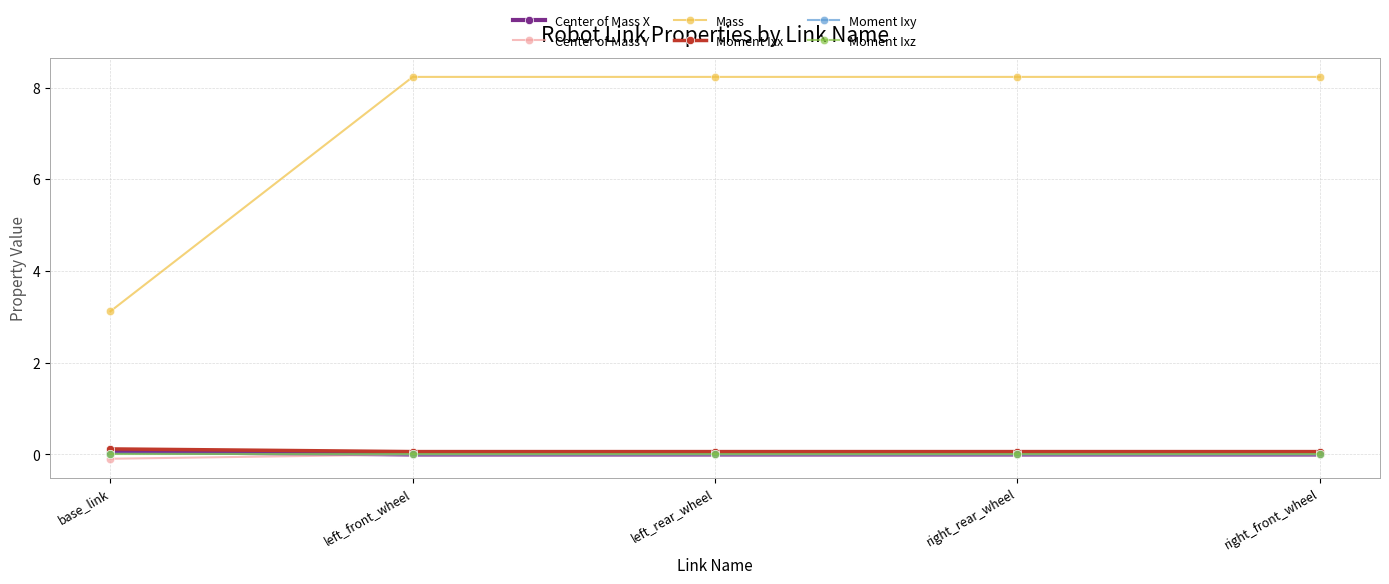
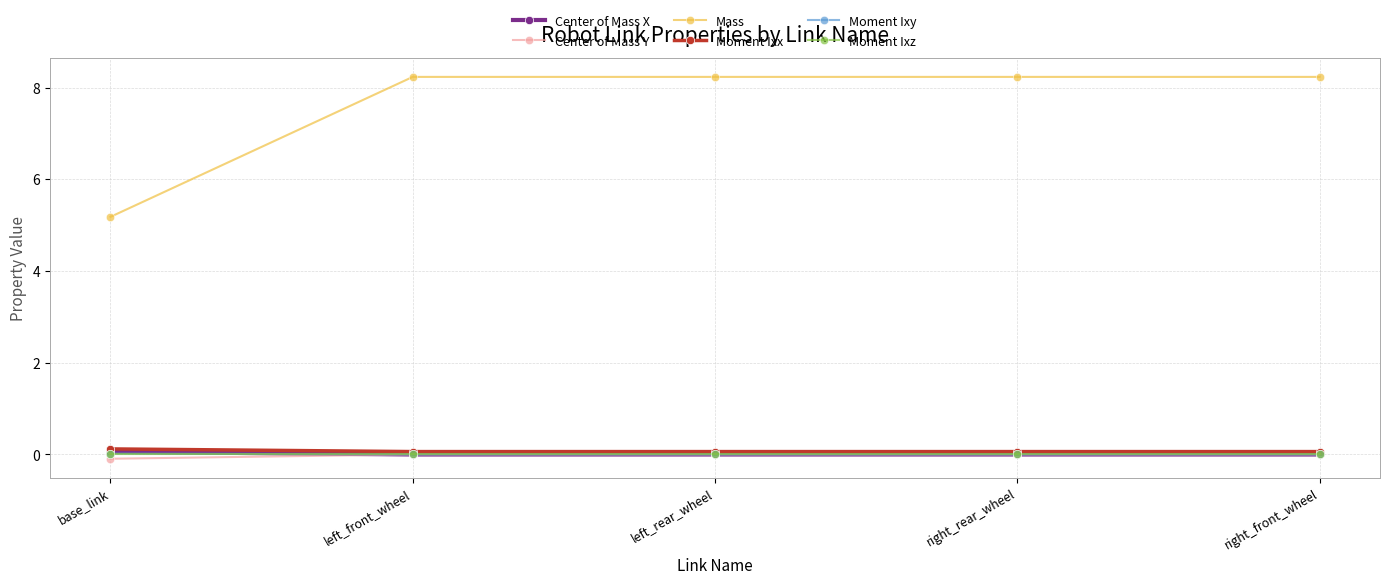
  {
    "Center of Mass Y": {
      "base_link": -0.1
    },
    "Mass": {
-     "base_link": 3.1,
+     "base_link": 5.2,
      "left_front_wheel": 8.2,
      "left_rear_wheel": 8.2,
      "right_rear_wheel": 8.2,
      "right_front_wheel": 8.2
    },
    "Moment Ixx": {
      "base_link": 0.1,
      "left_front_wheel": 0.1,
      "left_rear_wheel": 0.1,
      "right_rear_wheel": 0.1,
      "right_front_wheel": 0.1
    }
  }
